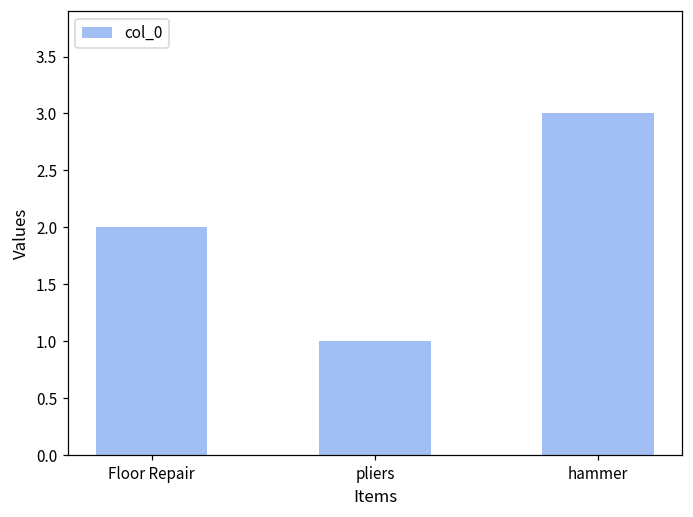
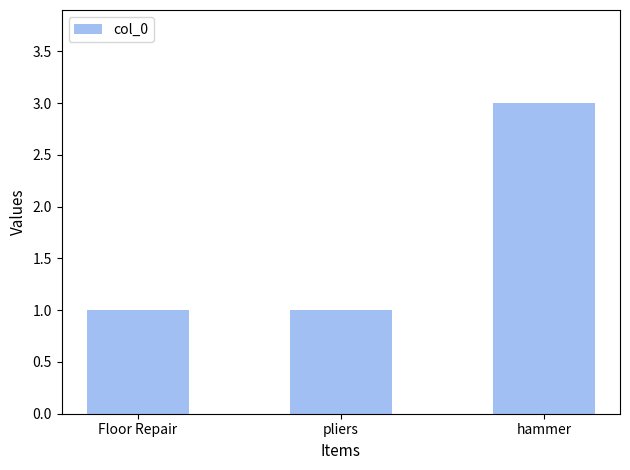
  {
-   "Floor Repair": 2,
+   "Floor Repair": 1,
    "pliers": 1,
    "hammer": 3
  }
